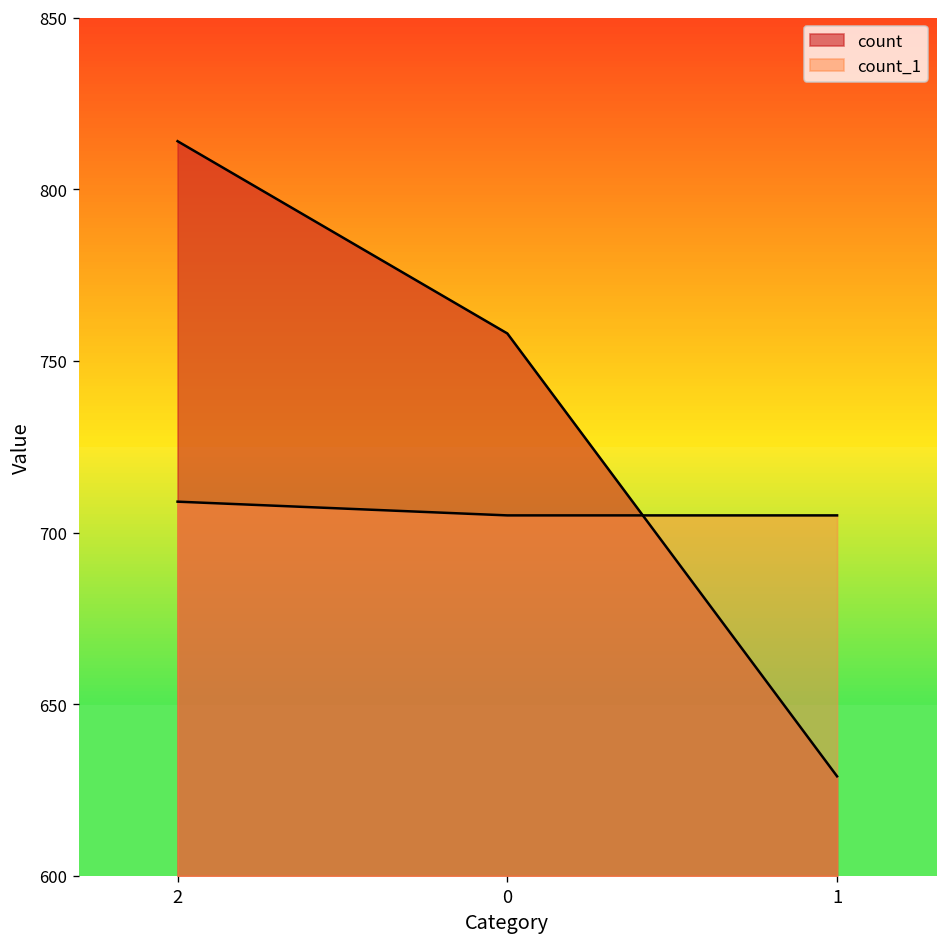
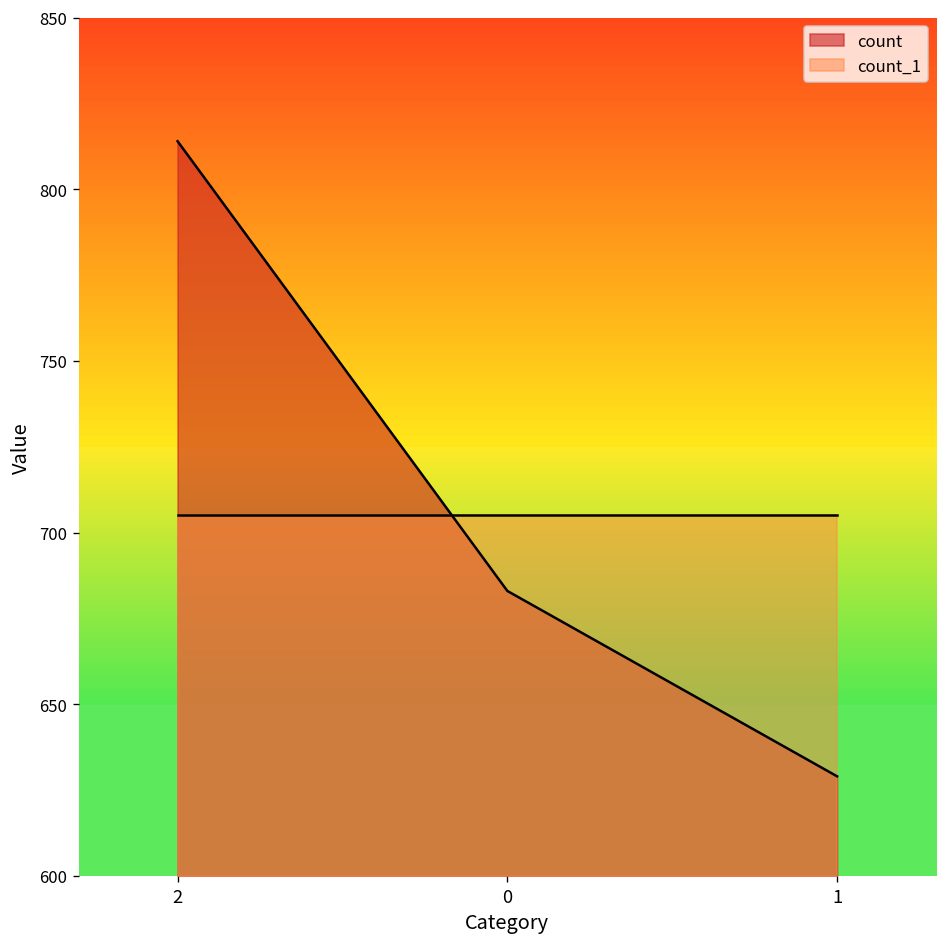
  {
    "count": {
      "2": 814,
-     "0": 758,
+     "0": 683,
      "1": 629
    },
    "count_1": {
-     "2": 709,
+     "2": 705,
      "0": 705,
      "1": 705
    }
  }
